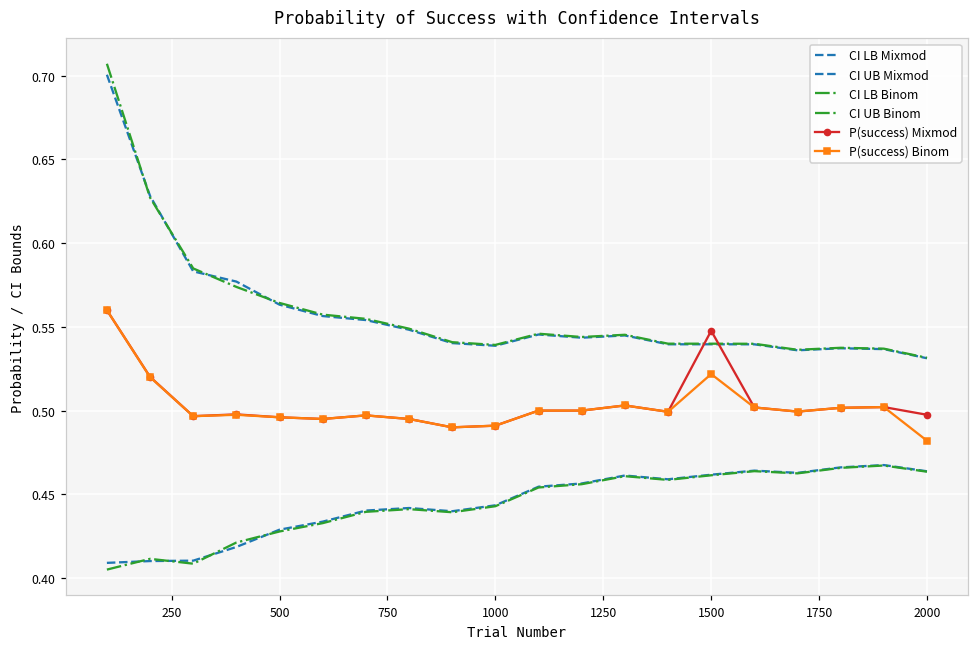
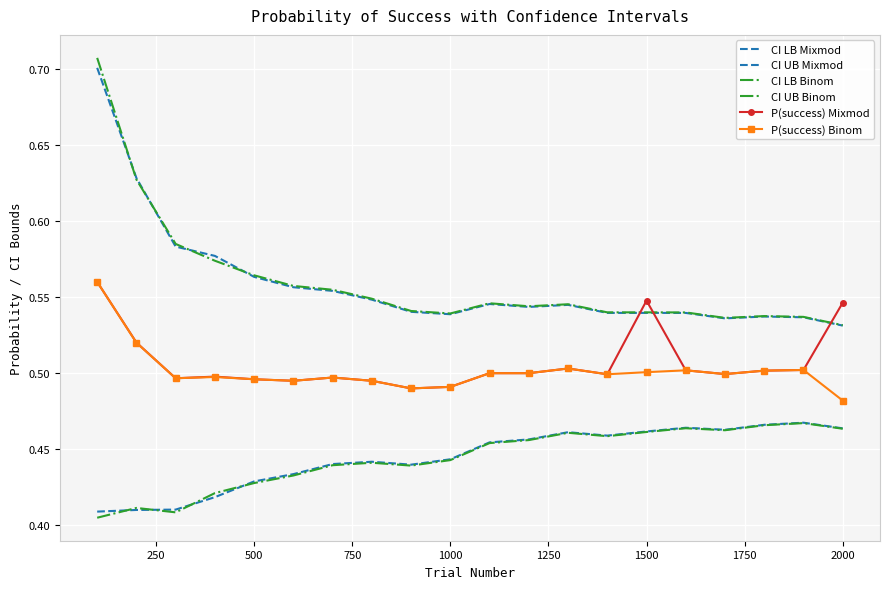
  {
    "P(success) Mixmod": {
      "1500": 0.548,
-     "2000": 0.498
+     "2000": 0.546
    },
    "P(success) Binom": {
-     "1500": 0.522,
+     "1500": 0.501,
      "2000": 0.482
    }
  }
